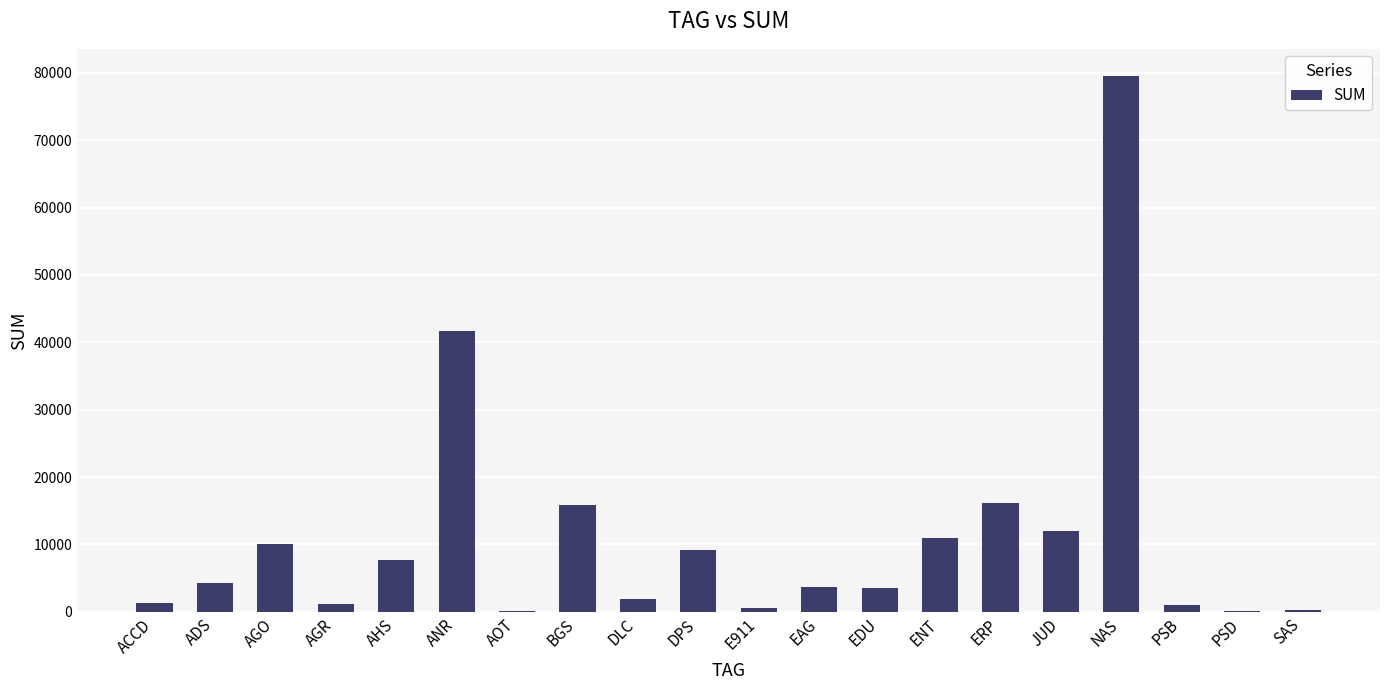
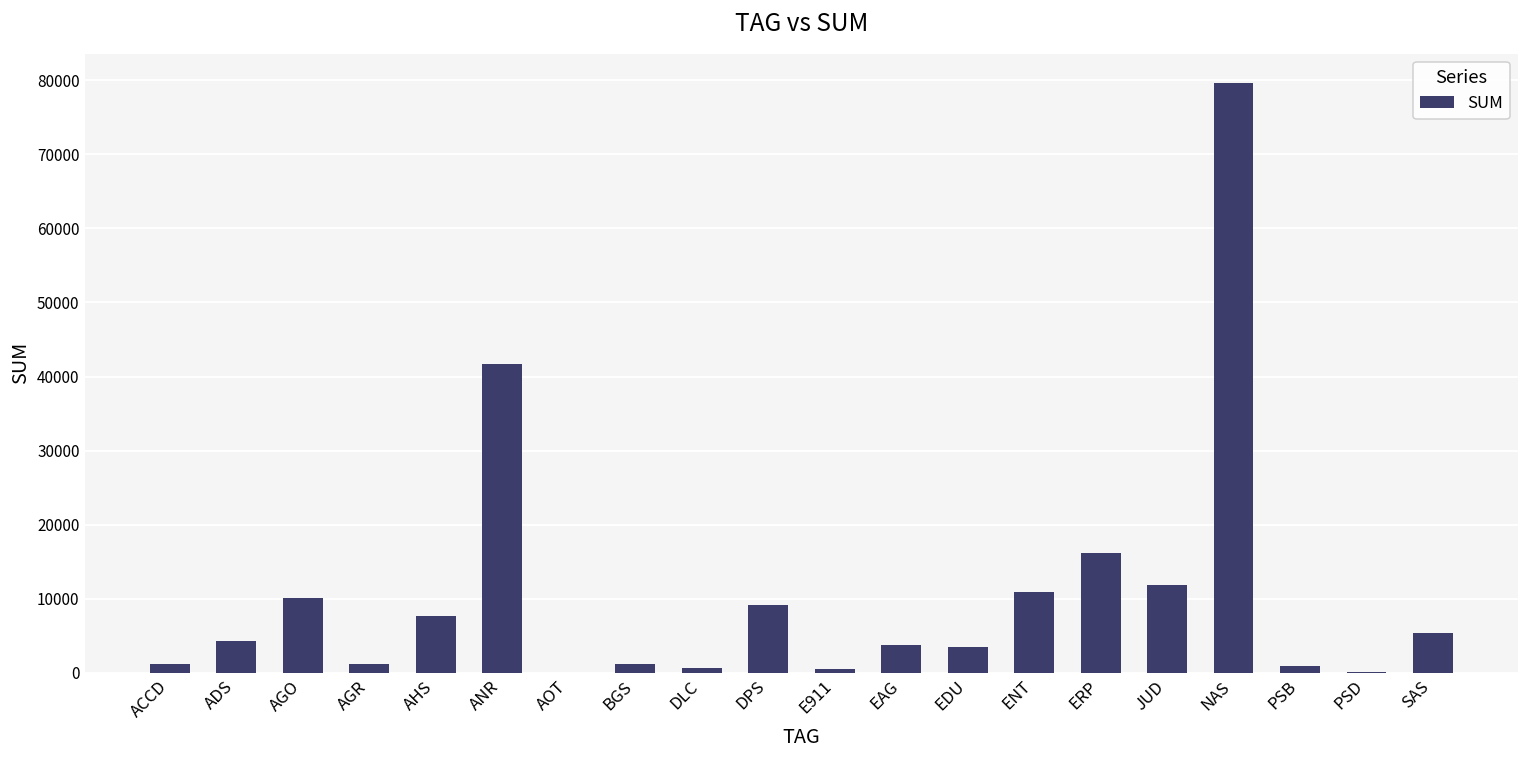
  {
    "ACCD": 1000,
    "ADS": 4000,
    "AGO": 10000,
    "AGR": 1000,
    "AHS": 8000,
    "ANR": 42000,
-   "BGS": 16000,
-   "DLC": 2000,
+   "BGS": 1000,
+   "DLC": 1000,
    "DPS": 9000,
    "E911": 1000,
    "EAG": 4000,
    "EDU": 3000,
    "ENT": 11000,
    "ERP": 16000,
    "JUD": 12000,
    "NAS": 80000,
    "PSB": 1000,
-   "SAS": 0
+   "SAS": 5000
  }
